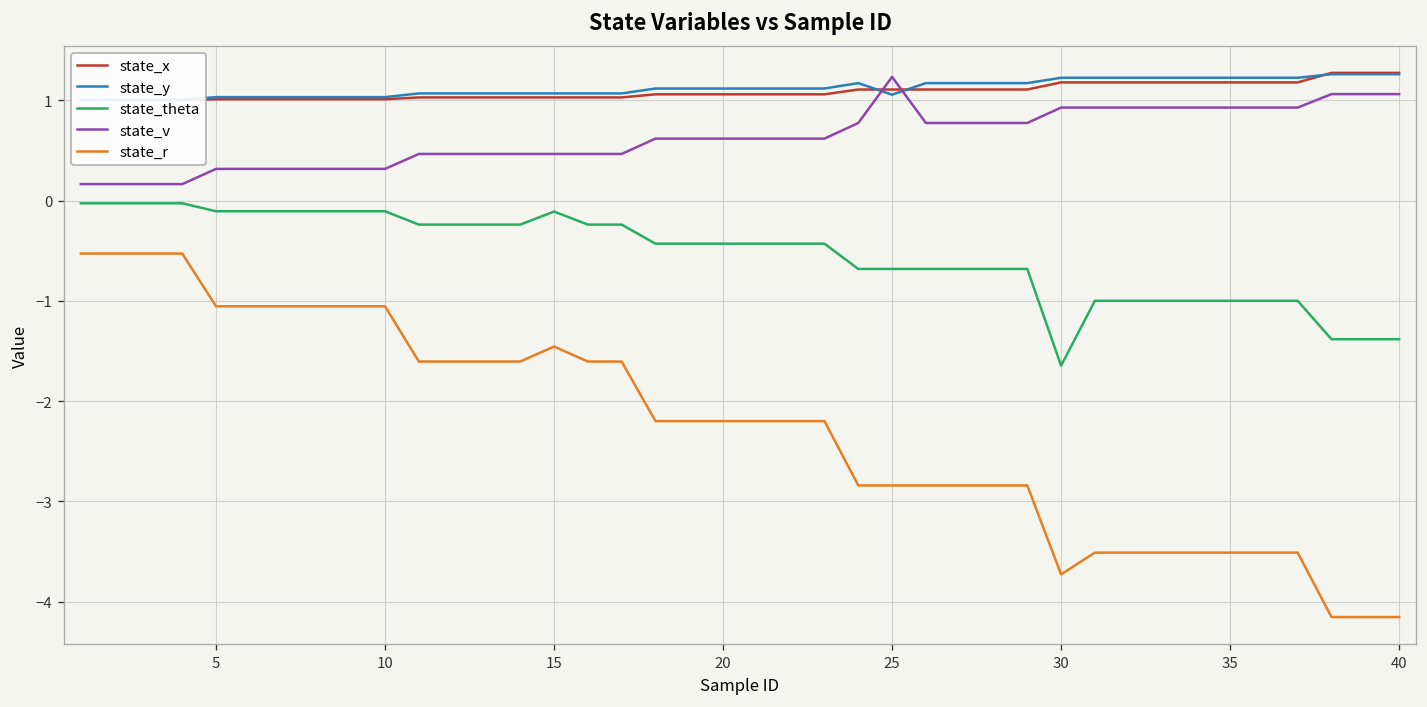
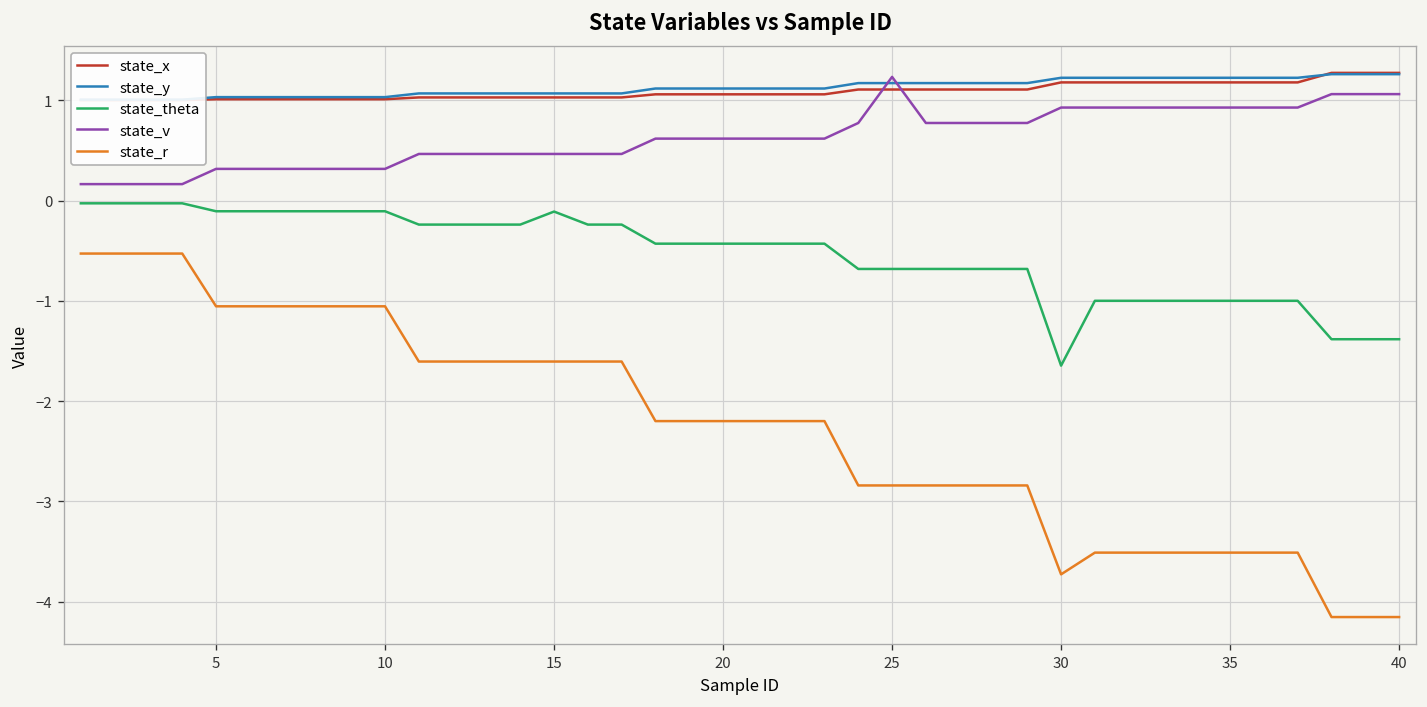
  {
    "state_x": {
      "15": 1.0,
      "20": 1.1,
      "25": 1.1,
      "30": 1.2,
      "35": 1.2
    },
    "state_y": {
      "15": 1.1,
      "20": 1.1,
-     "25": 1.1,
+     "25": 1.2,
      "30": 1.2,
      "35": 1.2
    },
    "state_theta": {
      "5": -0.1,
      "10": -0.1,
      "15": -0.1,
      "20": -0.4,
      "25": -0.7,
      "30": -1.6,
      "35": -1.0,
      "40": -1.4
    },
    "state_v": {
      "5": 0.3,
      "10": 0.3,
      "15": 0.5,
      "20": 0.6,
      "25": 1.2,
      "30": 0.9,
      "35": 0.9,
      "40": 1.1
    },
    "state_r": {
      "5": -1.1,
      "10": -1.1,
-     "15": -1.5,
+     "15": -1.6,
      "20": -2.2,
      "25": -2.8,
      "30": -3.7,
      "35": -3.5,
      "40": -4.2
    }
  }
